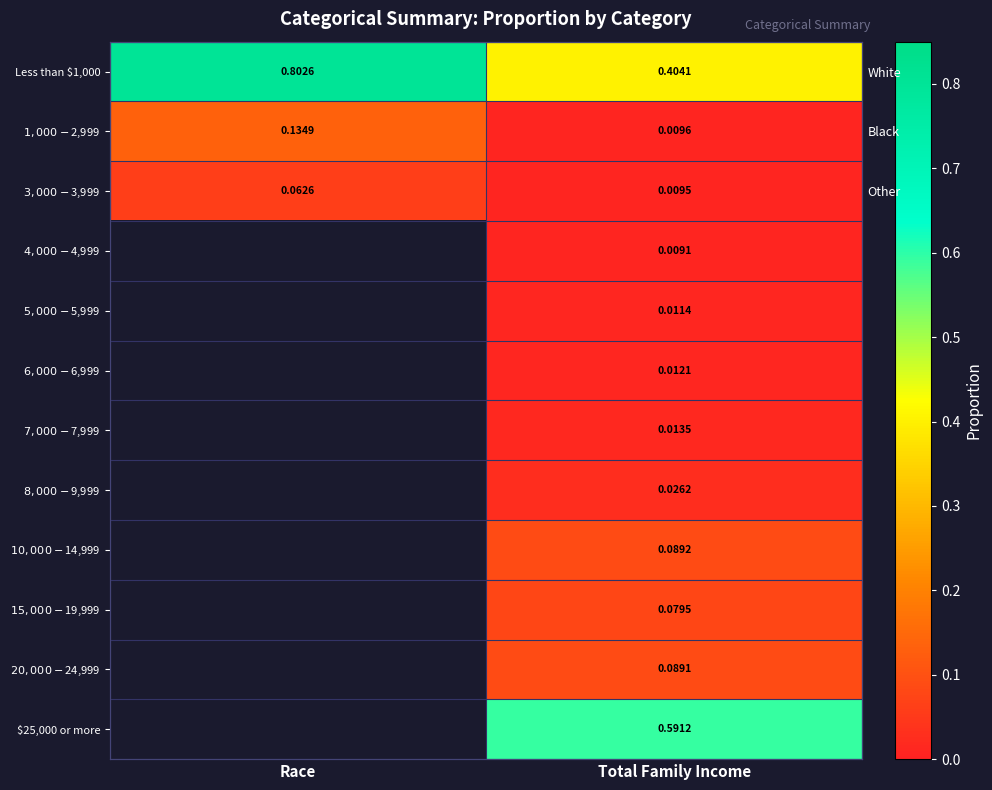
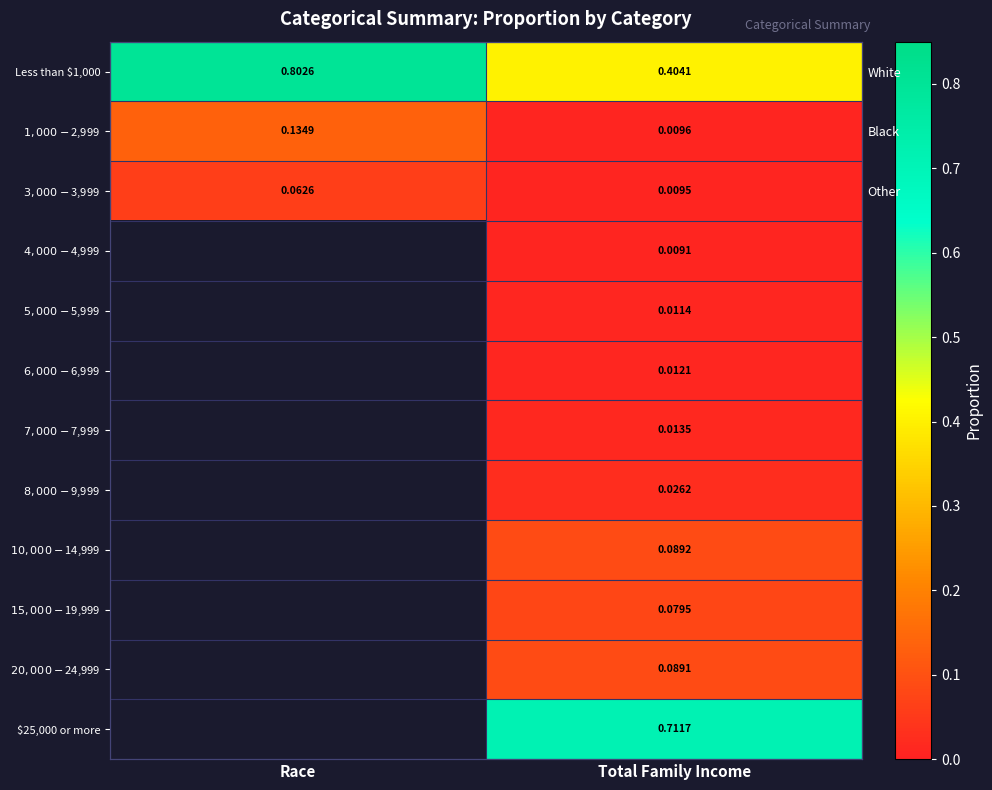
  {
    "Less than $1,000": {
      "Race": 0.8026,
      "Total Family Income": 0.4041
    },
    "$25,000 or more": {
-     "Total Family Income": 0.5912
+     "Total Family Income": 0.7117
    }
  }
